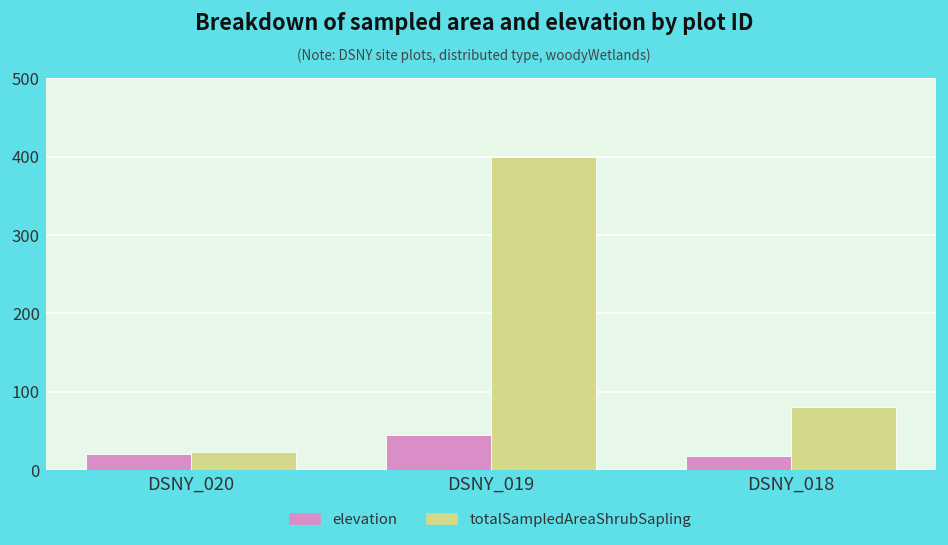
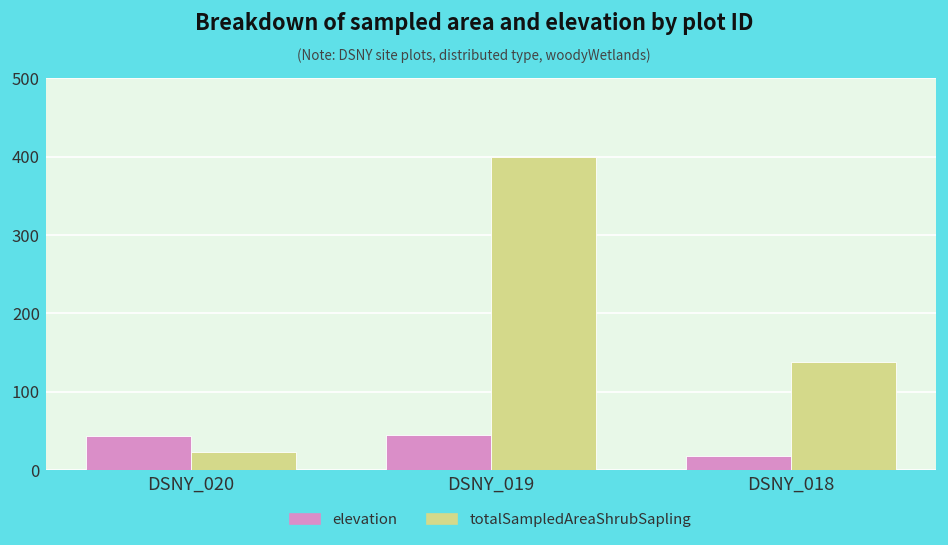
  {
    "elevation": {
-     "DSNY_020": 20,
+     "DSNY_020": 40,
      "DSNY_019": 40,
      "DSNY_018": 20
    },
    "totalSampledAreaShrubSapling": {
      "DSNY_020": 20,
      "DSNY_019": 400,
-     "DSNY_018": 80
+     "DSNY_018": 140
    }
  }
